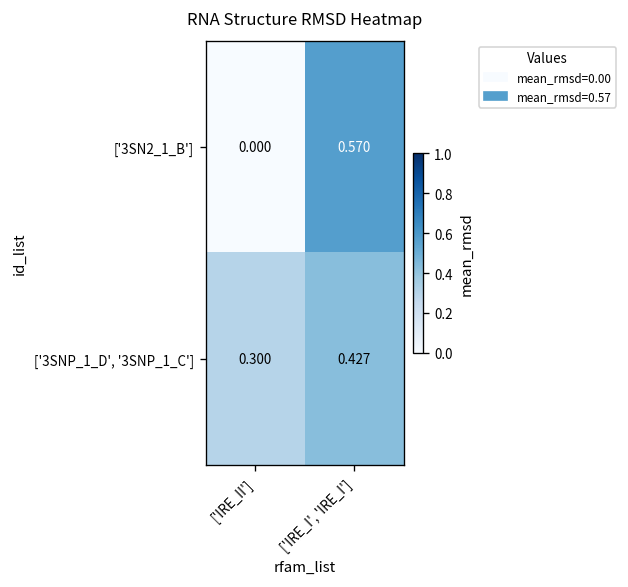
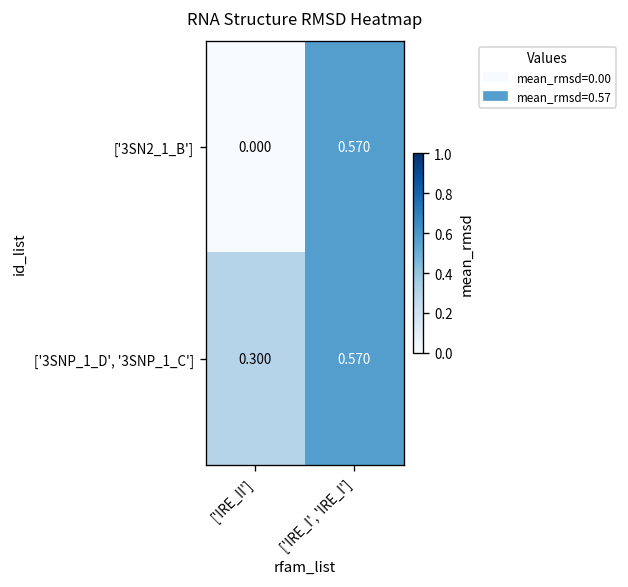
  {
    "['3SN2_1_B']": {
      "['IRE_II']": 0.000,
      "['IRE_I', 'IRE_I']": 0.570
    },
    "['3SNP_1_D', '3SNP_1_C']": {
      "['IRE_II']": 0.300,
-     "['IRE_I', 'IRE_I']": 0.427
+     "['IRE_I', 'IRE_I']": 0.570
    }
  }
